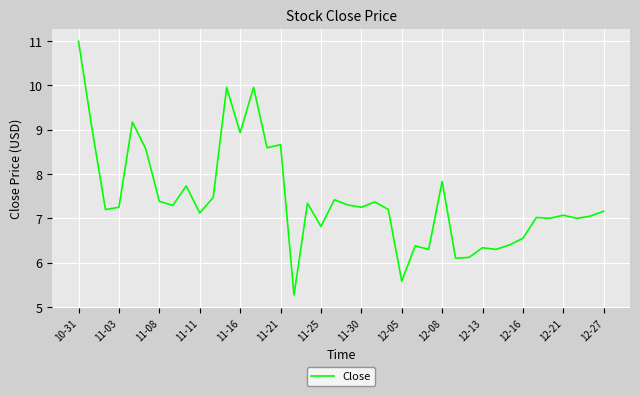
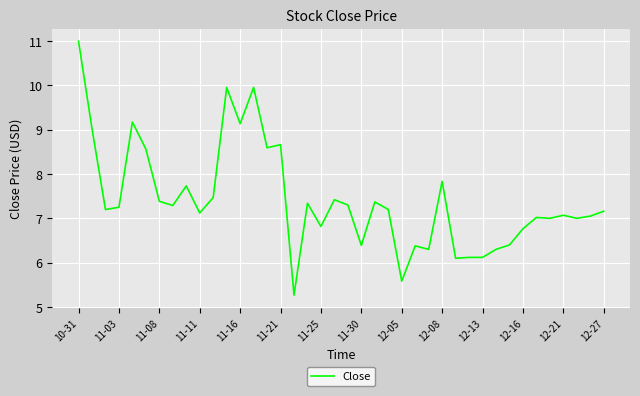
  {
    "10-31": 11.0,
    "11-03": 7.3,
    "11-08": 7.4,
    "11-11": 7.1,
-   "11-16": 8.9,
+   "11-16": 9.1,
    "11-21": 8.7,
    "11-25": 6.8,
-   "11-30": 7.3,
+   "11-30": 6.4,
    "12-05": 5.6,
    "12-08": 7.8,
-   "12-13": 6.3,
-   "12-16": 6.6,
+   "12-13": 6.1,
+   "12-16": 6.8,
    "12-21": 7.1,
    "12-27": 7.2
  }
